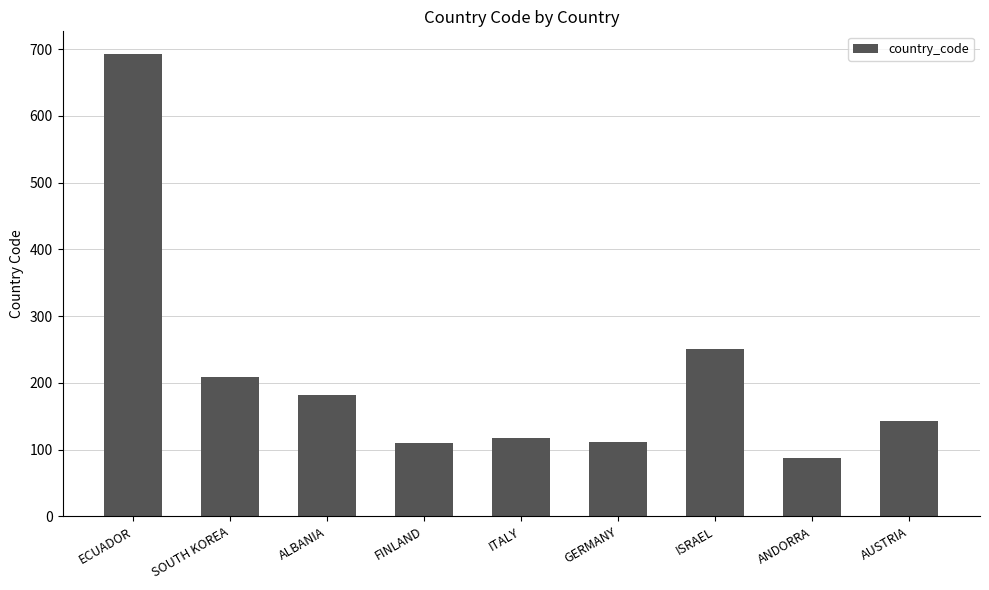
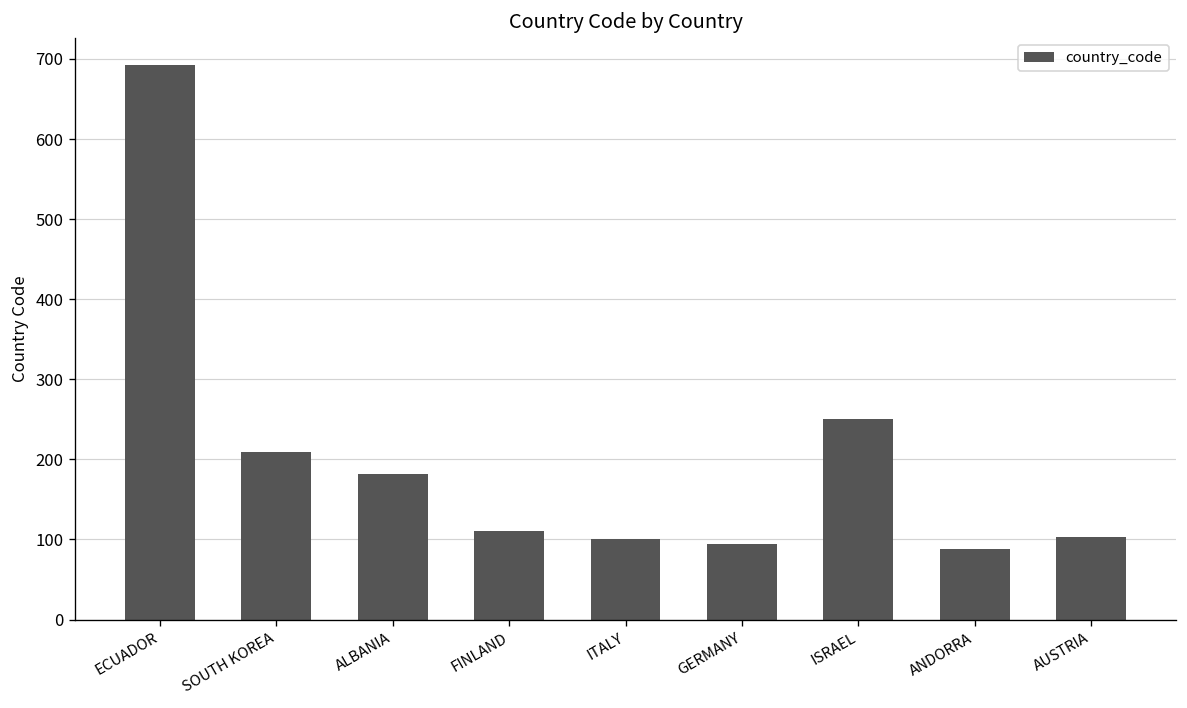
  {
    "ECUADOR": 690,
    "SOUTH KOREA": 210,
    "ALBANIA": 180,
    "FINLAND": 110,
-   "ITALY": 120,
-   "GERMANY": 110,
+   "ITALY": 100,
+   "GERMANY": 90,
    "ISRAEL": 250,
    "ANDORRA": 90,
-   "AUSTRIA": 140
+   "AUSTRIA": 100
  }
